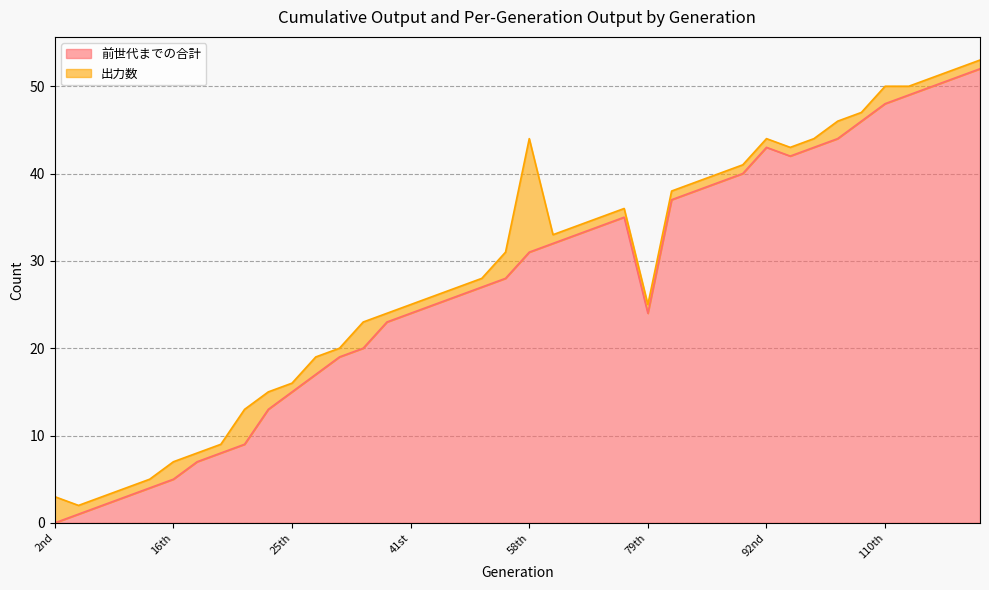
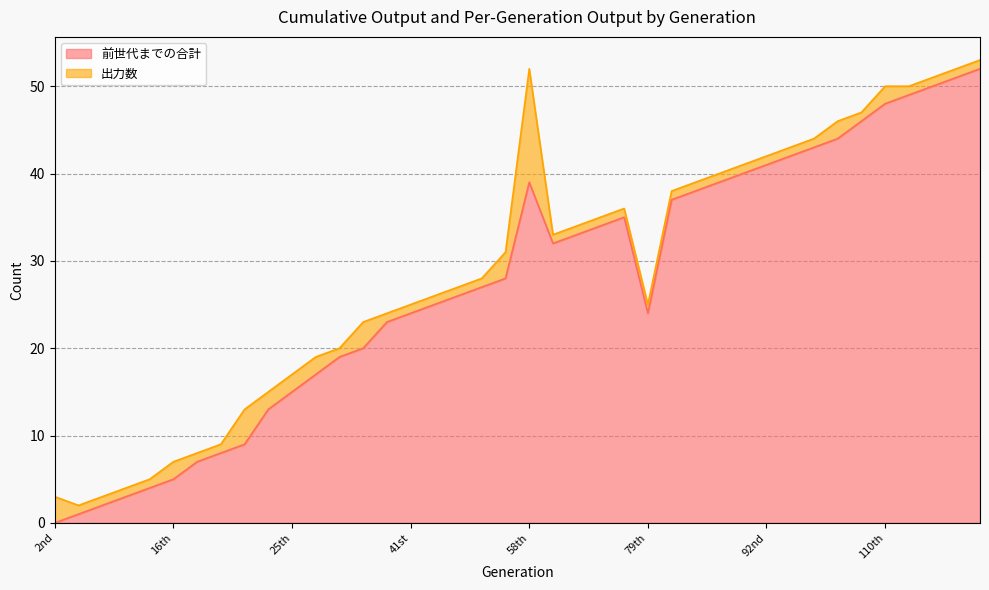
  {
    "前世代までの合計": {
      "2nd": 0,
      "16th": 5,
      "25th": 15,
      "41st": 24,
-     "58th": 31,
+     "58th": 39,
      "79th": 24,
-     "92nd": 43,
+     "92nd": 41,
      "110th": 48
    },
    "出力数": {
      "2nd": 3,
      "16th": 2,
-     "25th": 1,
+     "25th": 2,
      "41st": 1,
      "58th": 13,
      "79th": 1,
      "92nd": 1,
      "110th": 2
    }
  }
